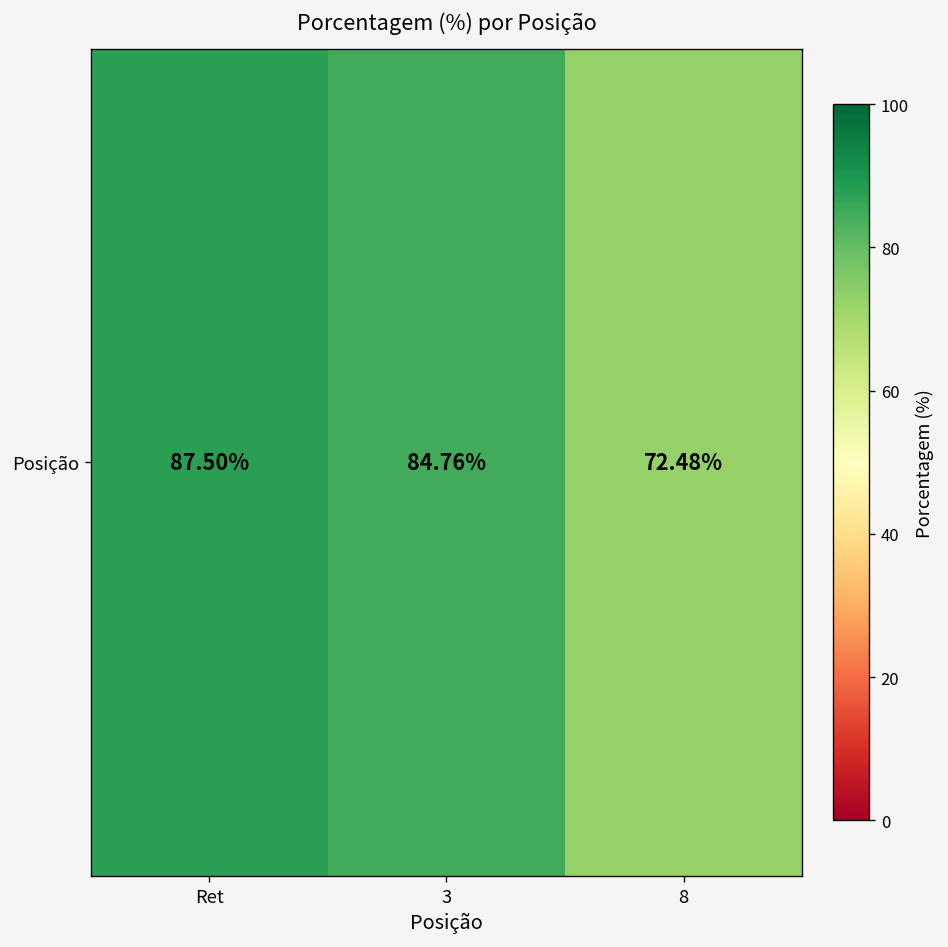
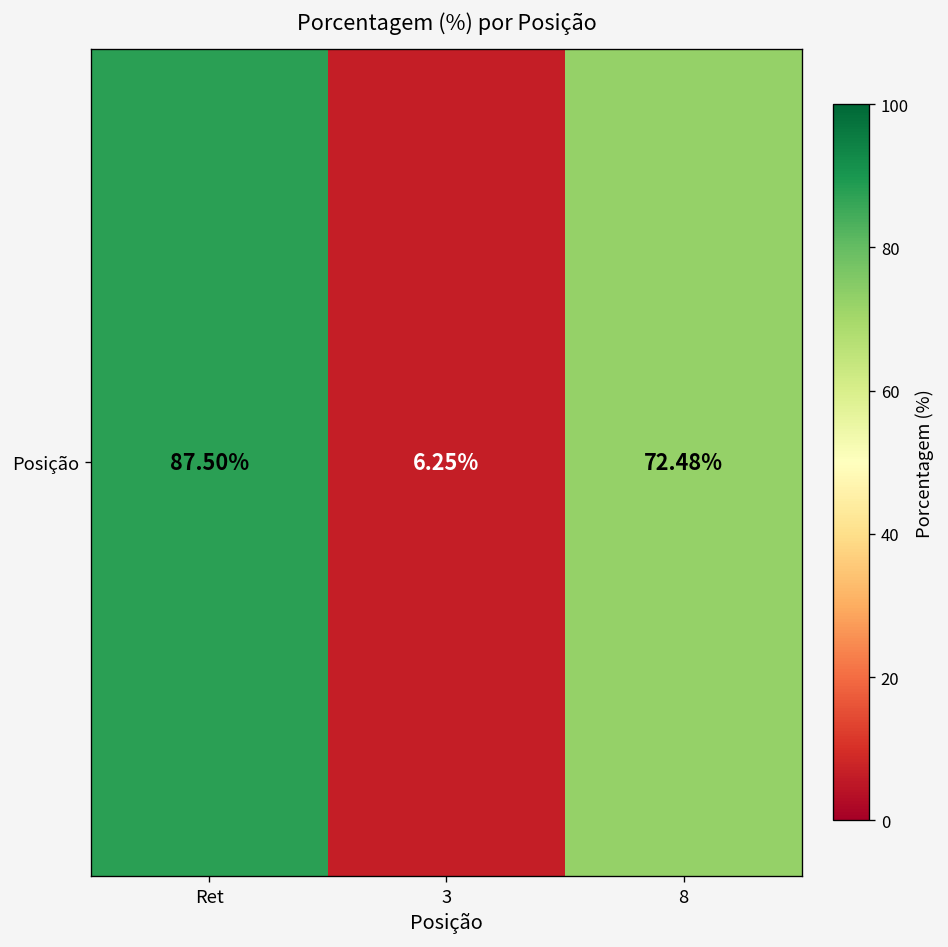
  {
    "Posição": {
      "Ret": "87.50%",
-     "3": "84.76%",
+     "3": "6.25%",
      "8": "72.48%"
    }
  }
